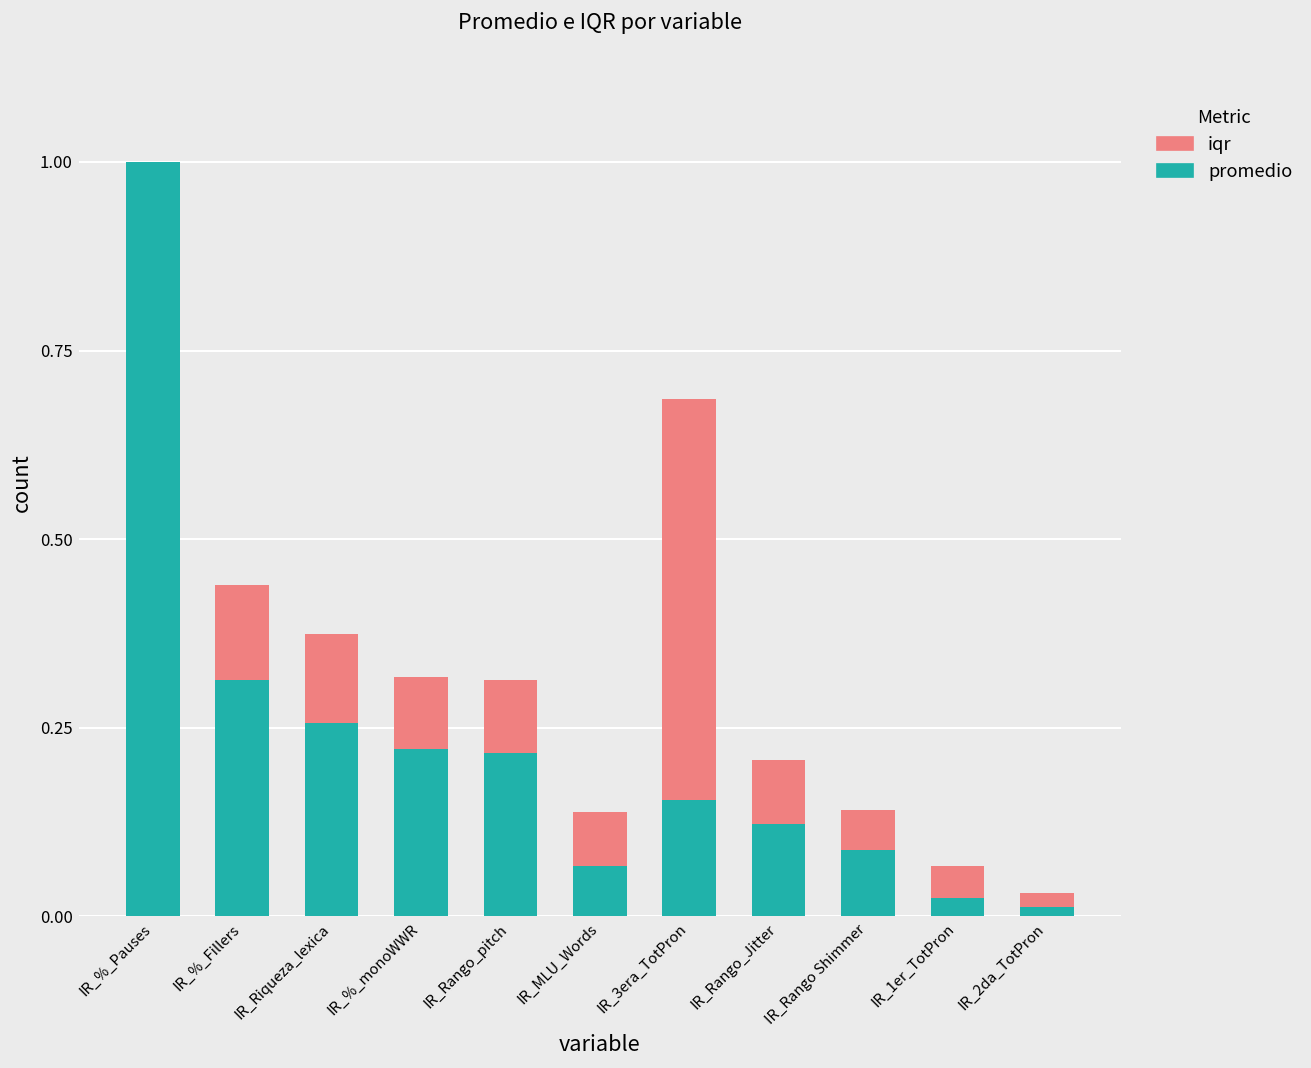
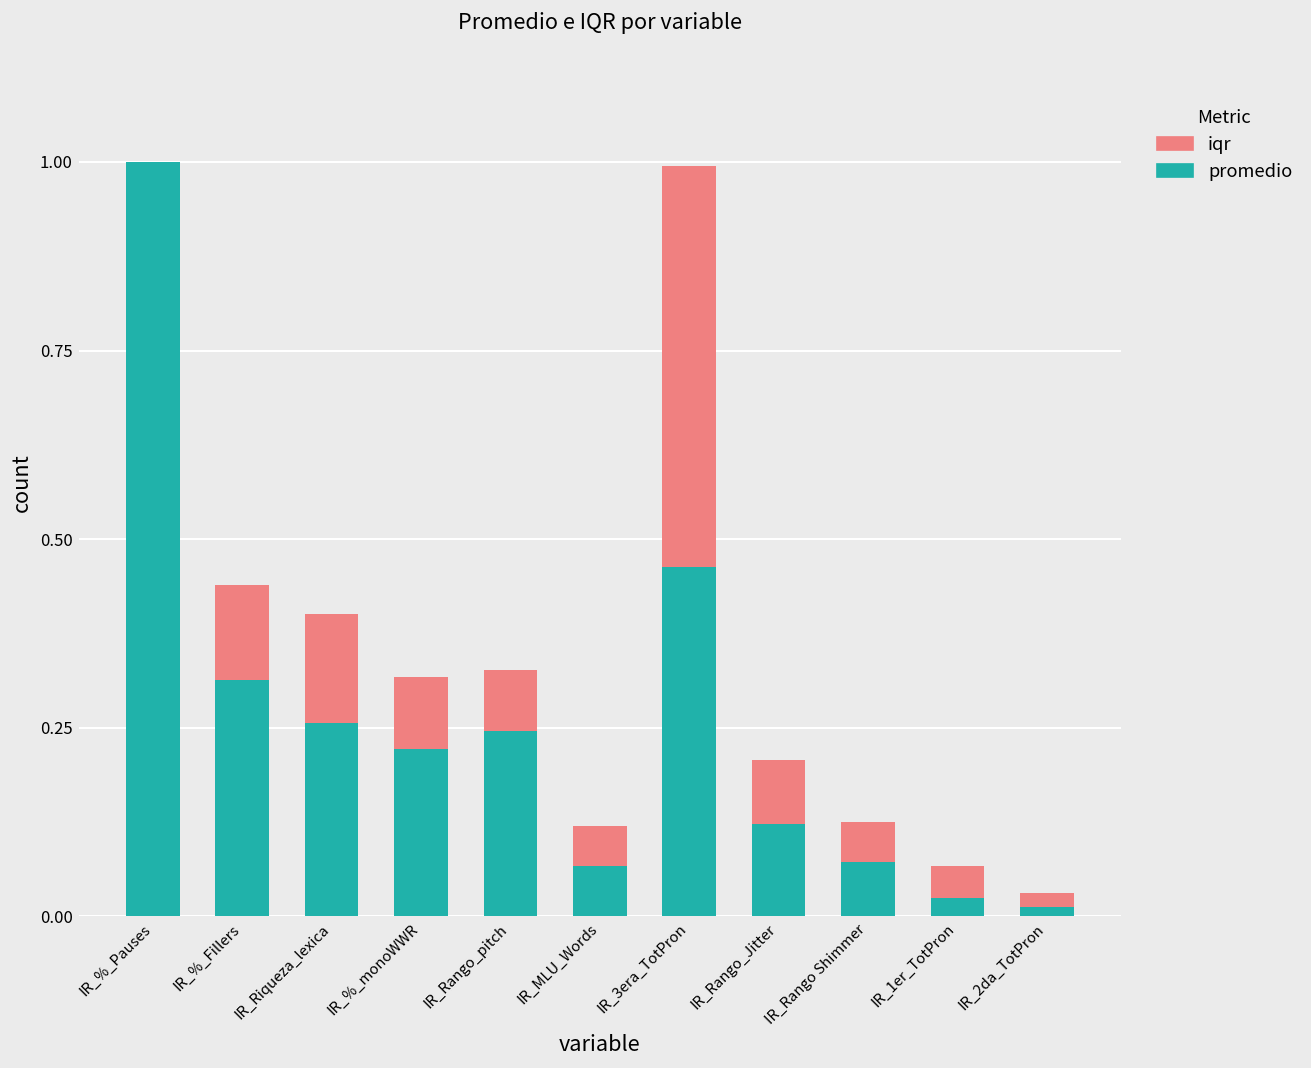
  {
    "promedio": {
      "IR_%_Pauses": 1.00,
      "IR_%_Fillers": 0.31,
      "IR_Riqueza_lexica": 0.26,
      "IR_%_monoWWR": 0.22,
-     "IR_Rango_pitch": 0.22,
+     "IR_Rango_pitch": 0.25,
      "IR_MLU_Words": 0.07,
-     "IR_3era_TotPron": 0.15,
+     "IR_3era_TotPron": 0.46,
      "IR_Rango_Jitter": 0.12,
-     "IR_Rango Shimmer": 0.09,
+     "IR_Rango Shimmer": 0.07,
      "IR_1er_TotPron": 0.02,
      "IR_2da_TotPron": 0.01
    },
    "iqr": {
      "IR_%_Fillers": 0.13,
-     "IR_Riqueza_lexica": 0.12,
+     "IR_Riqueza_lexica": 0.14,
      "IR_%_monoWWR": 0.10,
-     "IR_Rango_pitch": 0.10,
-     "IR_MLU_Words": 0.07,
+     "IR_Rango_pitch": 0.08,
+     "IR_MLU_Words": 0.05,
      "IR_3era_TotPron": 0.53,
      "IR_Rango_Jitter": 0.08,
      "IR_Rango Shimmer": 0.05,
      "IR_1er_TotPron": 0.04,
      "IR_2da_TotPron": 0.02
    }
  }
